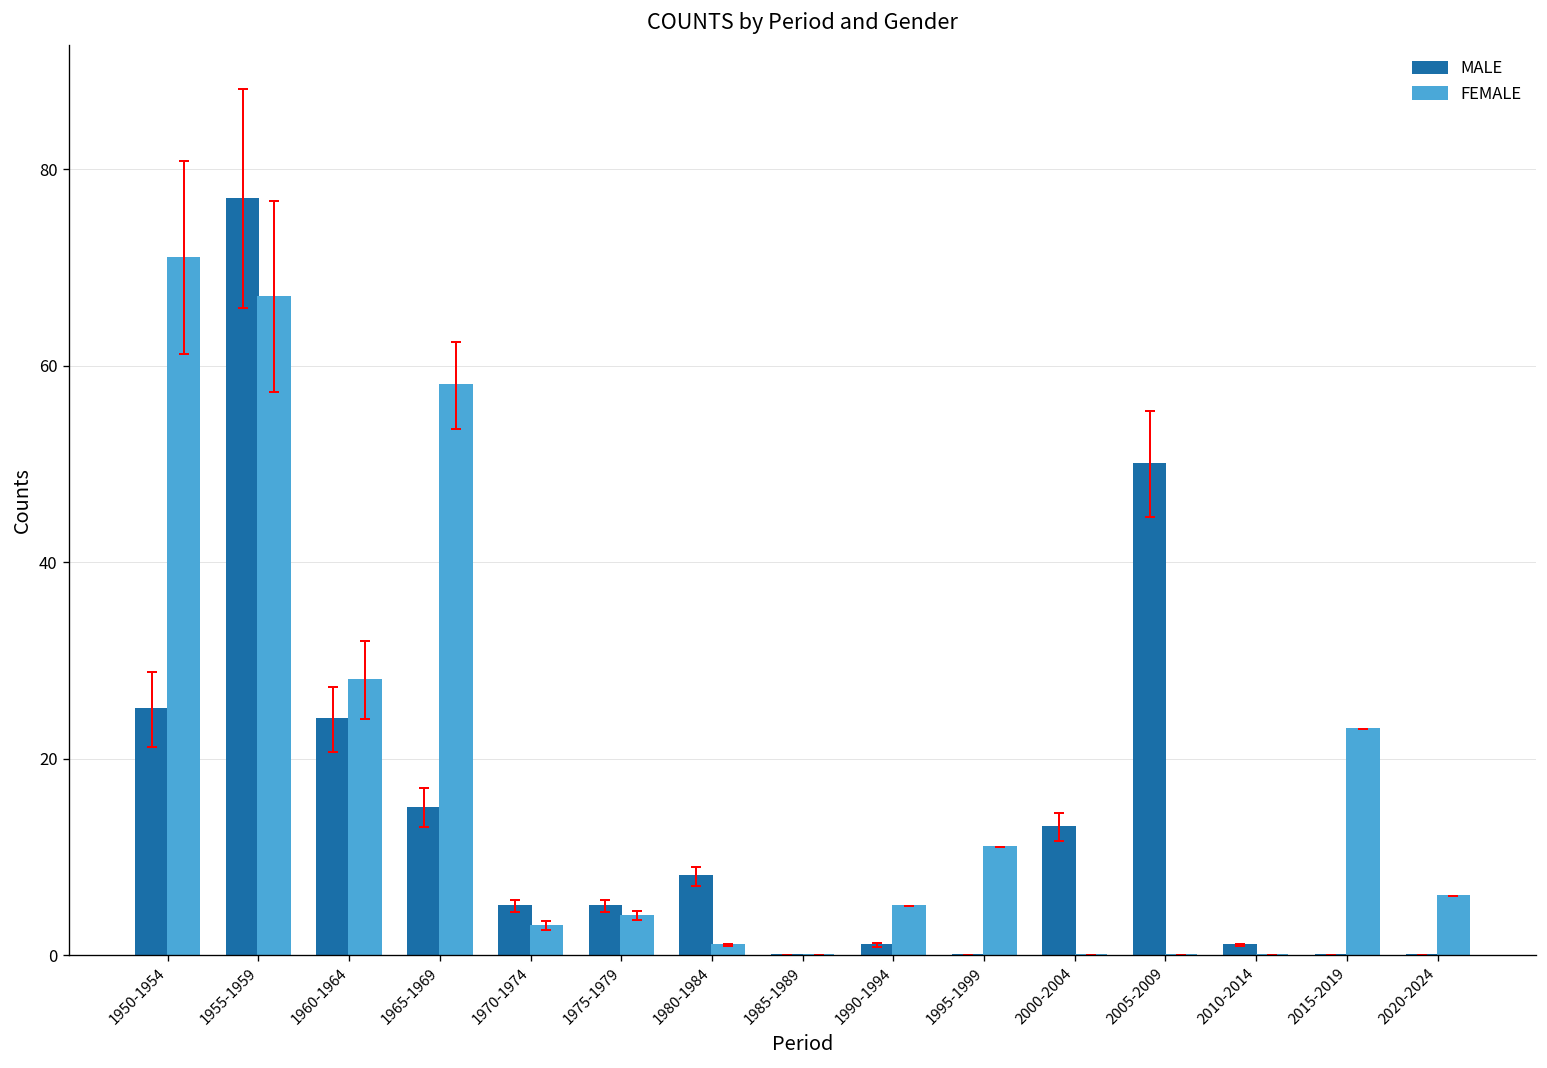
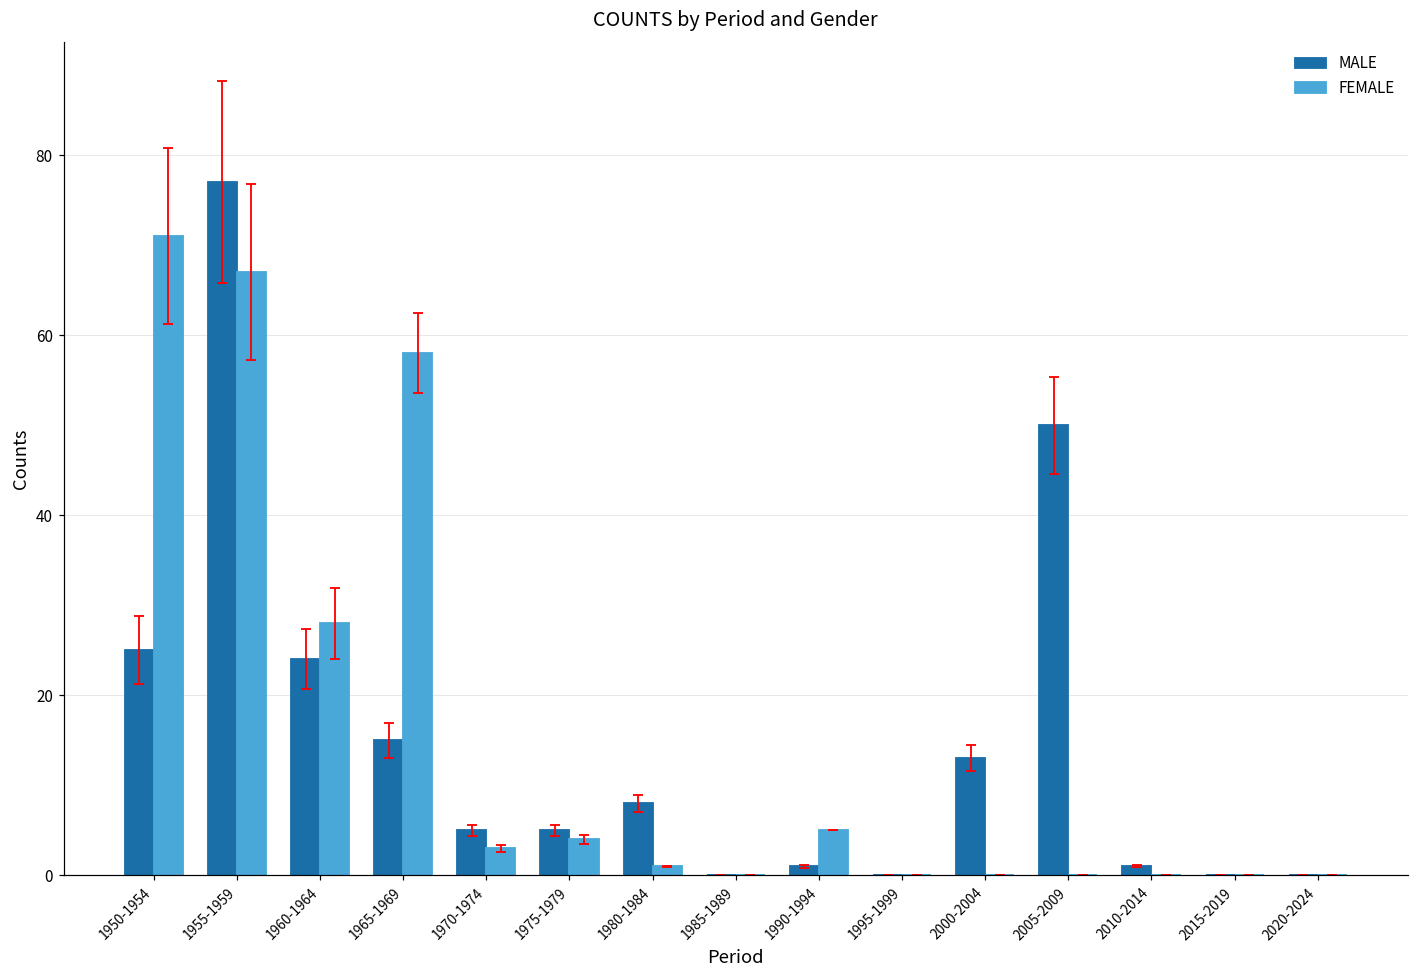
  {
    "FEMALE": {
      "1950-1954": 71,
      "1955-1959": 67,
      "1960-1964": 28,
      "1965-1969": 58,
      "1970-1974": 3,
      "1975-1979": 4,
      "1980-1984": 1,
      "1985-1989": 0,
      "1990-1994": 5,
-     "1995-1999": 11,
+     "1995-1999": 0,
      "2000-2004": 0,
      "2005-2009": 0,
      "2010-2014": 0,
-     "2015-2019": 23,
-     "2020-2024": 6
+     "2015-2019": 0,
+     "2020-2024": 0
    }
  }
